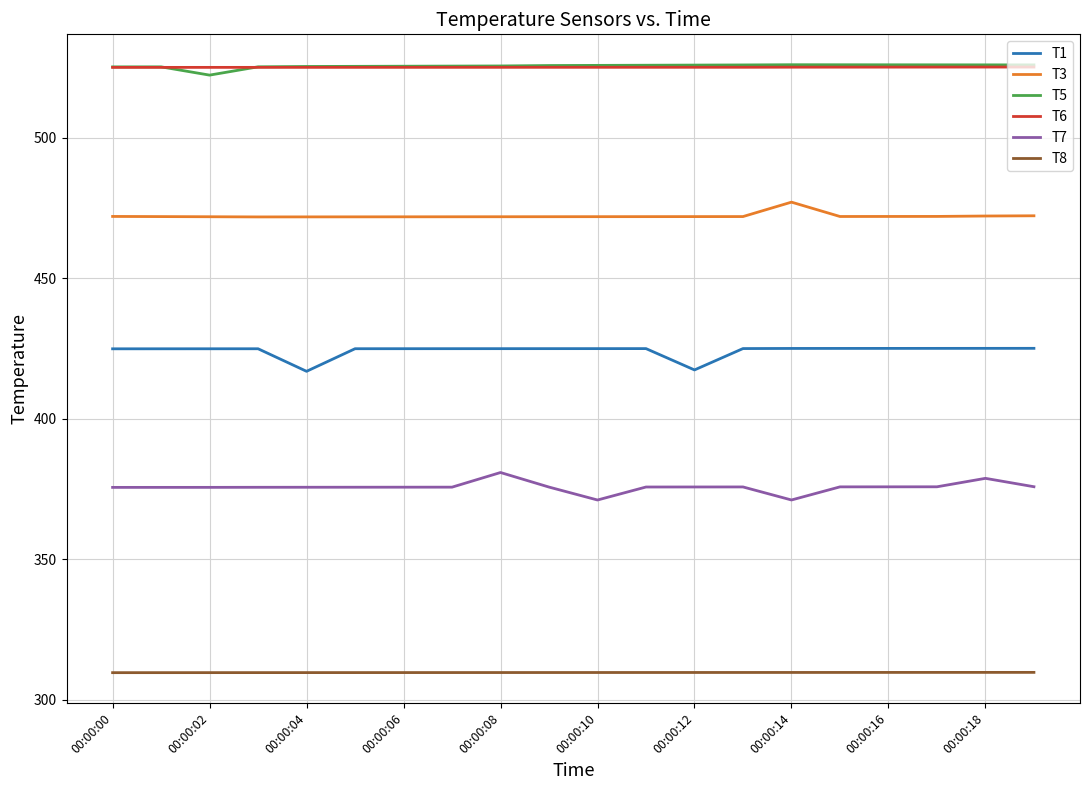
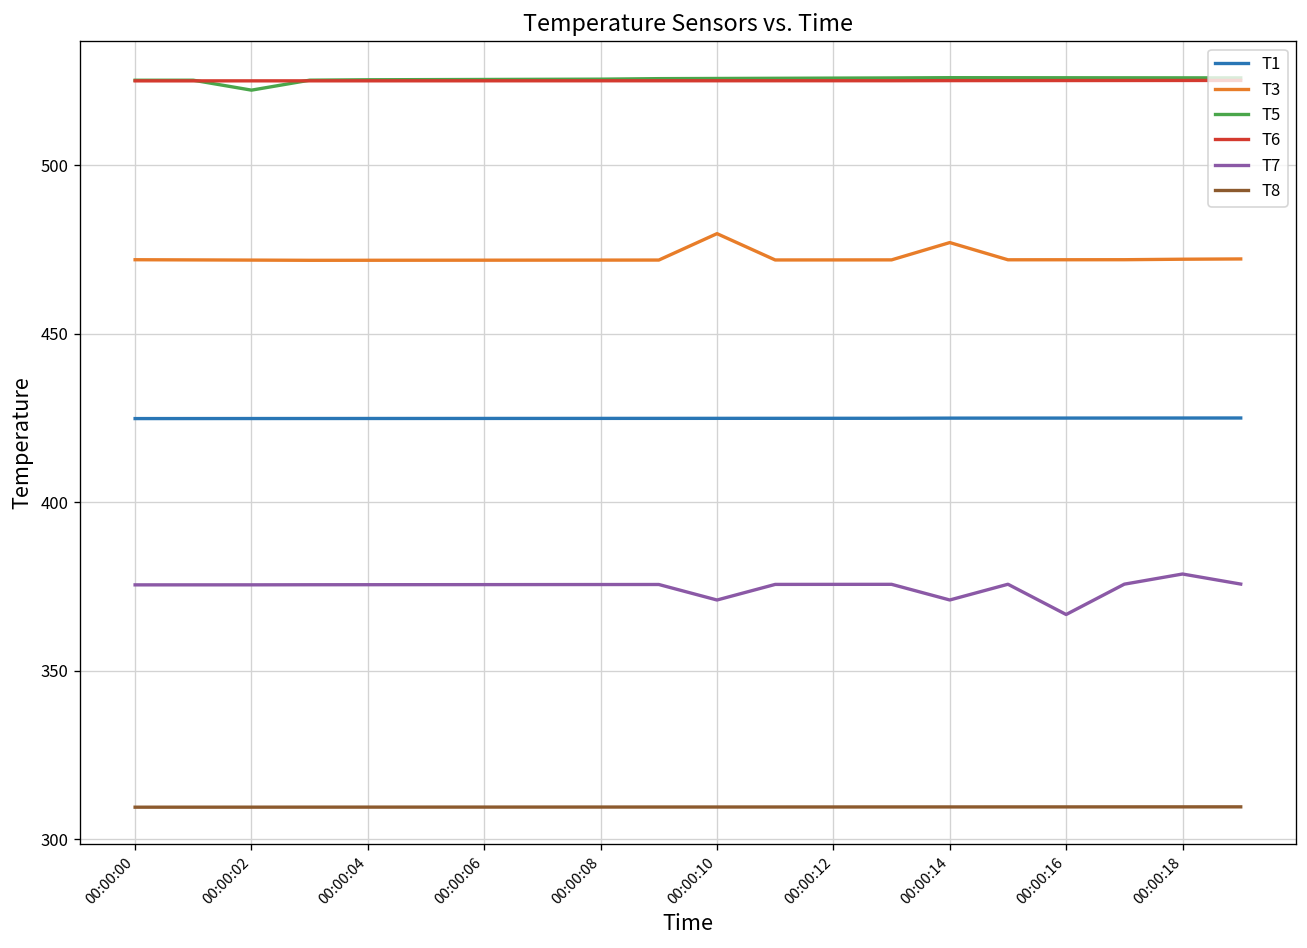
  {
    "T1": {
      "00:00:00": 425,
      "00:00:02": 425,
-     "00:00:04": 417,
+     "00:00:04": 425,
      "00:00:06": 425,
      "00:00:08": 425,
      "00:00:10": 425,
-     "00:00:12": 417,
+     "00:00:12": 425,
      "00:00:14": 425,
      "00:00:16": 425,
      "00:00:18": 425
    },
    "T3": {
      "00:00:00": 472,
      "00:00:02": 472,
      "00:00:04": 472,
      "00:00:06": 472,
      "00:00:08": 472,
-     "00:00:10": 472,
+     "00:00:10": 480,
      "00:00:12": 472,
      "00:00:14": 477,
      "00:00:16": 472,
      "00:00:18": 472
    },
    "T5": {
      "00:00:02": 522
    },
    "T6": {
      "00:00:02": 525
    },
    "T7": {
      "00:00:00": 376,
      "00:00:02": 376,
      "00:00:04": 376,
      "00:00:06": 376,
-     "00:00:08": 381,
+     "00:00:08": 376,
      "00:00:10": 371,
      "00:00:12": 376,
      "00:00:14": 371,
-     "00:00:16": 376,
+     "00:00:16": 367,
      "00:00:18": 379
    },
    "T8": {
      "00:00:00": 310,
      "00:00:02": 310,
      "00:00:04": 310,
      "00:00:06": 310,
      "00:00:08": 310,
      "00:00:10": 310,
      "00:00:12": 310,
      "00:00:14": 310,
      "00:00:16": 310,
      "00:00:18": 310
    }
  }
